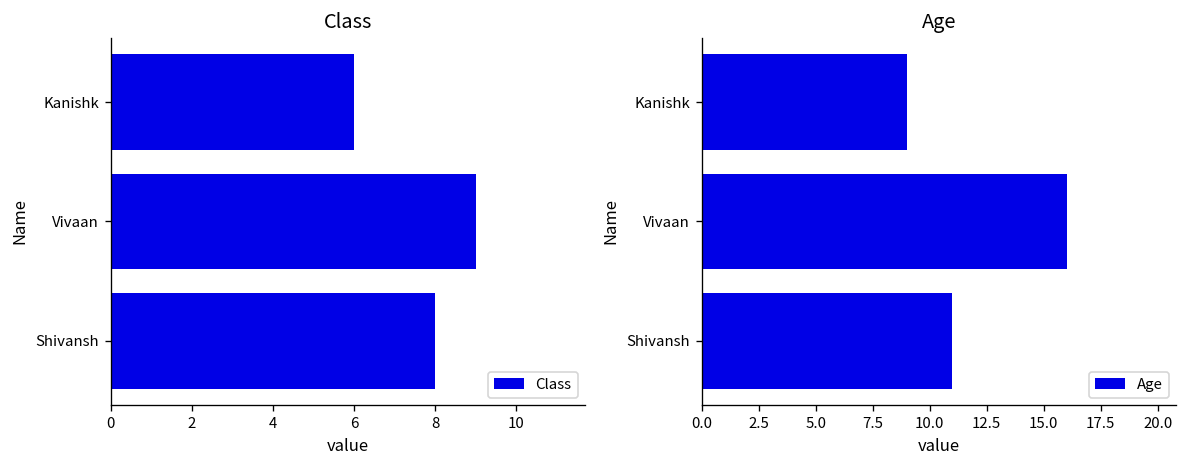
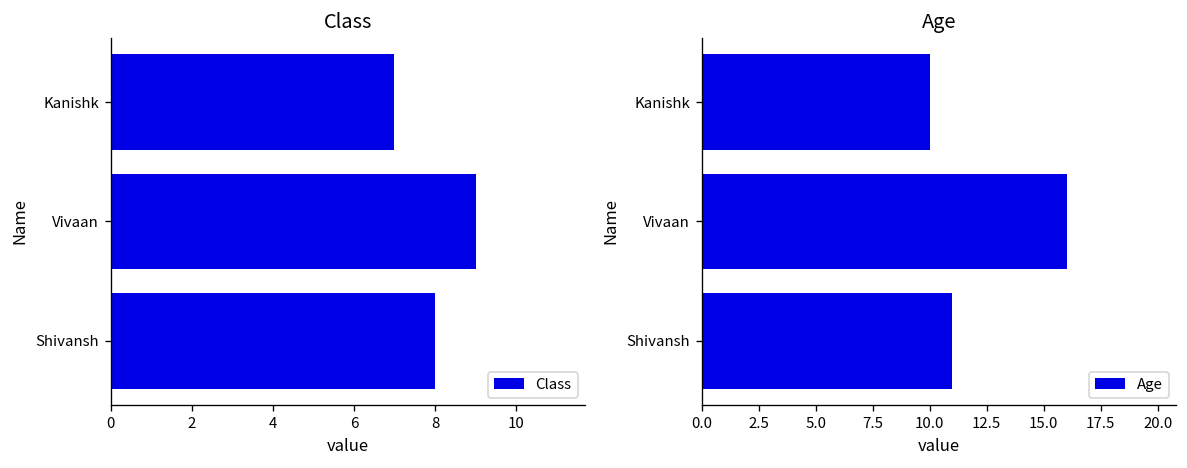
  {
    "Class": {
-     "Kanishk": 6,
+     "Kanishk": 7,
      "Vivaan": 9,
      "Shivansh": 8
    },
    "Age": {
-     "Kanishk": 9,
+     "Kanishk": 10,
      "Vivaan": 16,
      "Shivansh": 11
    }
  }
